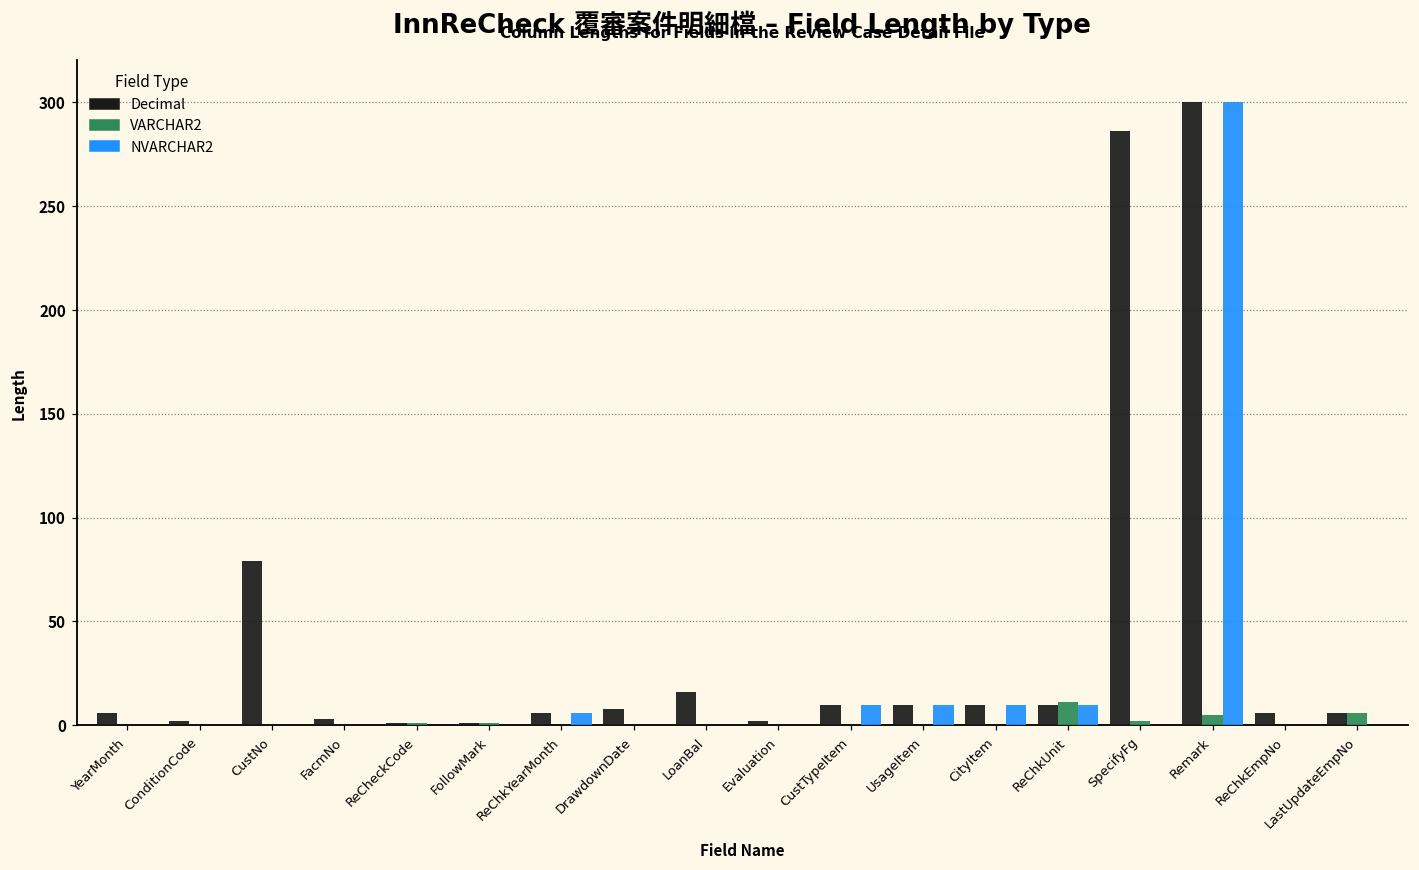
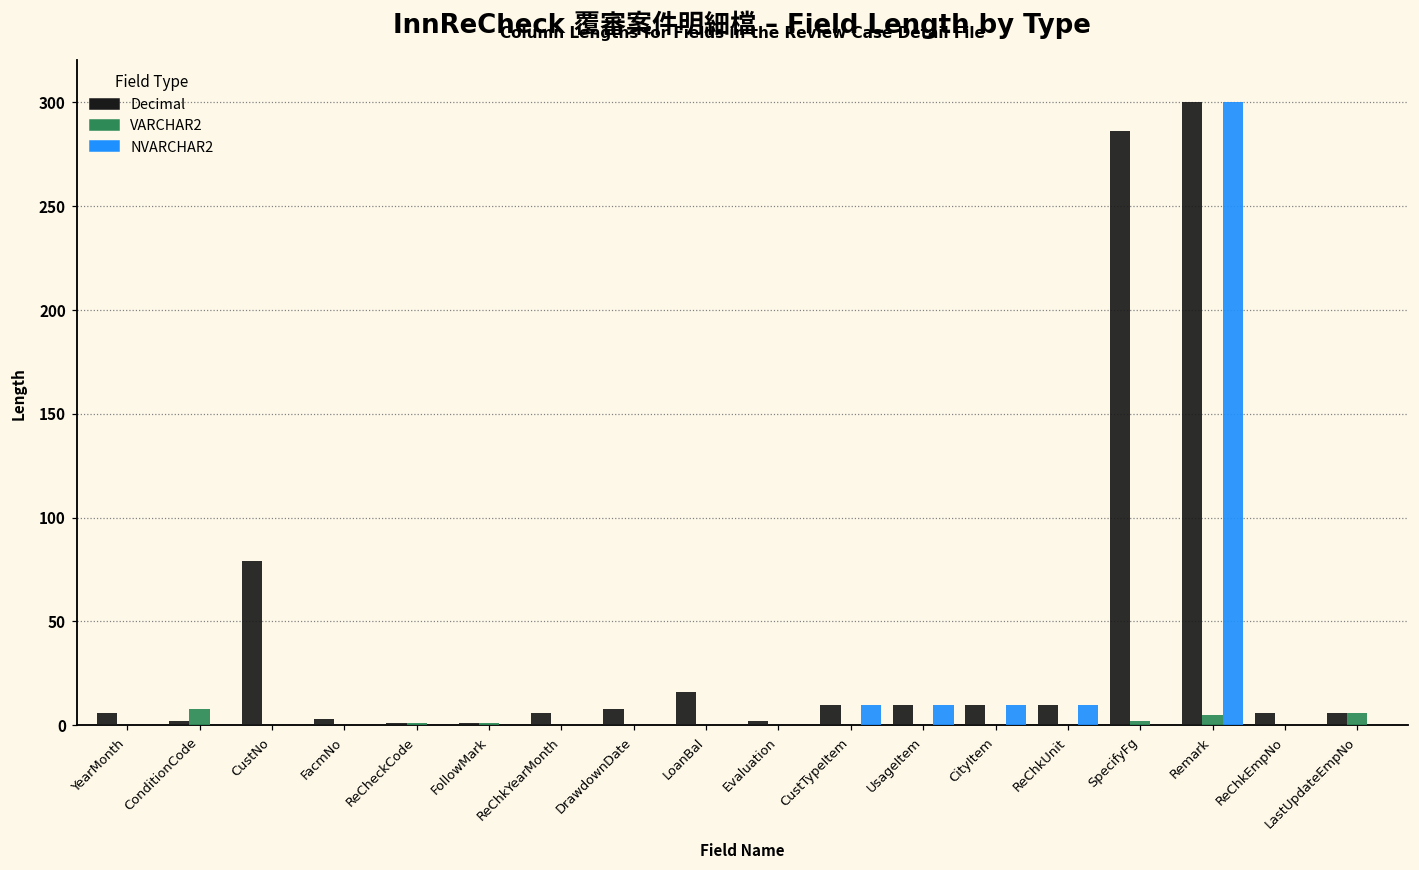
  {
    "Decimal": {
      "YearMonth": 6,
      "ConditionCode": 2,
      "CustNo": 79,
      "FacmNo": 3,
      "ReChkYearMonth": 6,
      "DrawdownDate": 8,
      "LoanBal": 16,
      "Evaluation": 2,
      "CustTypeItem": 10,
      "UsageItem": 10,
      "CityItem": 10,
      "ReChkUnit": 10,
      "SpecifyFg": 286,
      "Remark": 300,
      "ReChkEmpNo": 6,
      "LastUpdateEmpNo": 6
    },
    "VARCHAR2": {
      "YearMonth": 0,
-     "ConditionCode": 0,
+     "ConditionCode": 8,
      "CustNo": 0,
      "FacmNo": 0,
      "ReChkYearMonth": 0,
      "DrawdownDate": 0,
      "LoanBal": 0,
      "Evaluation": 0,
      "CustTypeItem": 0,
      "UsageItem": 0,
      "CityItem": 0,
-     "ReChkUnit": 11,
+     "ReChkUnit": 0,
      "SpecifyFg": 2,
      "Remark": 5,
      "ReChkEmpNo": 0,
      "LastUpdateEmpNo": 6
    },
    "NVARCHAR2": {
      "YearMonth": 0,
      "ConditionCode": 0,
      "CustNo": 0,
      "FacmNo": 0,
      "ReCheckCode": 0,
      "FollowMark": 0,
-     "ReChkYearMonth": 6,
+     "ReChkYearMonth": 0,
      "DrawdownDate": 0,
      "LoanBal": 0,
      "Evaluation": 0,
      "CustTypeItem": 10,
      "UsageItem": 10,
      "CityItem": 10,
      "ReChkUnit": 10,
      "SpecifyFg": 0,
      "Remark": 300,
      "ReChkEmpNo": 0,
      "LastUpdateEmpNo": 0
    }
  }
